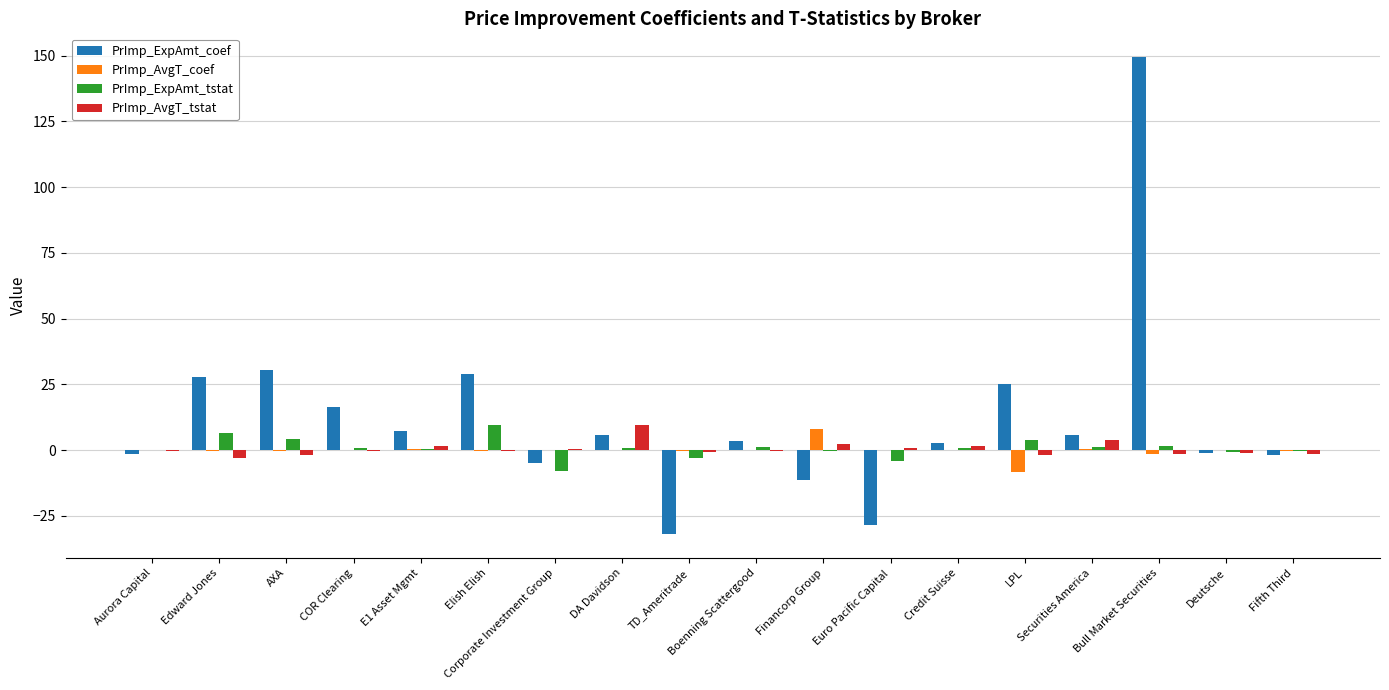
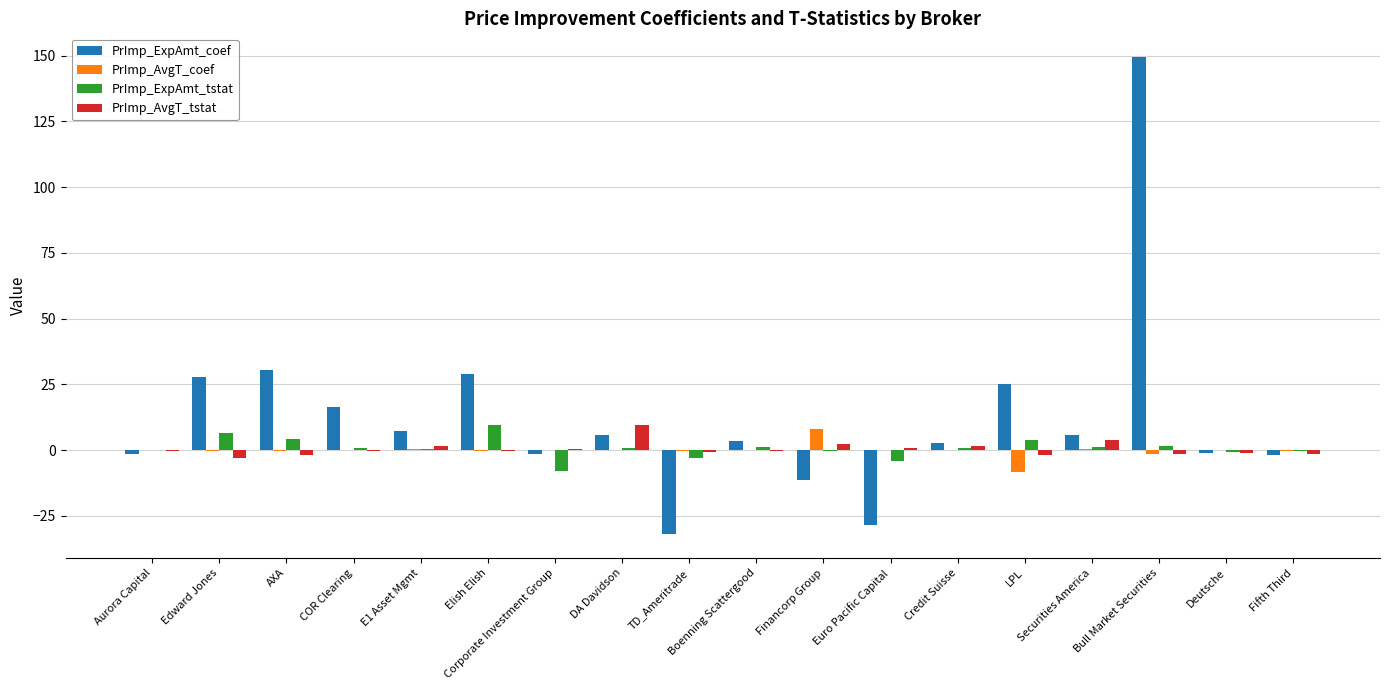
  {
    "PrImp_ExpAmt_coef": {
      "Aurora Capital": -1,
      "Edward Jones": 28,
      "AXA": 31,
      "COR Clearing": 16,
      "E1 Asset Mgmt": 7,
      "Elish Elish": 29,
-     "Corporate Investment Group": -5,
+     "Corporate Investment Group": -2,
      "DA Davidson": 6,
      "TD_Ameritrade": -32,
      "Boenning Scattergood": 3,
      "Financorp Group": -11,
      "Euro Pacific Capital": -28,
      "Credit Suisse": 3,
      "LPL": 25,
      "Securities America": 6,
      "Bull Market Securities": 149,
      "Deutsche": -1,
      "Fifth Third": -2
    },
    "PrImp_AvgT_coef": {
      "Financorp Group": 8,
      "LPL": -8,
      "Bull Market Securities": -1
    },
    "PrImp_ExpAmt_tstat": {
      "Edward Jones": 6,
      "AXA": 4,
      "Elish Elish": 10,
      "Corporate Investment Group": -8,
      "DA Davidson": 1,
      "TD_Ameritrade": -3,
      "Boenning Scattergood": 1,
      "Euro Pacific Capital": -4,
      "LPL": 4,
      "Securities America": 1,
      "Bull Market Securities": 1
    },
    "PrImp_AvgT_tstat": {
      "Edward Jones": -3,
      "AXA": -2,
      "E1 Asset Mgmt": 2,
      "DA Davidson": 10,
      "Financorp Group": 2,
      "Euro Pacific Capital": 1,
      "Credit Suisse": 2,
      "LPL": -2,
      "Securities America": 4,
      "Bull Market Securities": -1,
      "Deutsche": -1,
      "Fifth Third": -2
    }
  }
